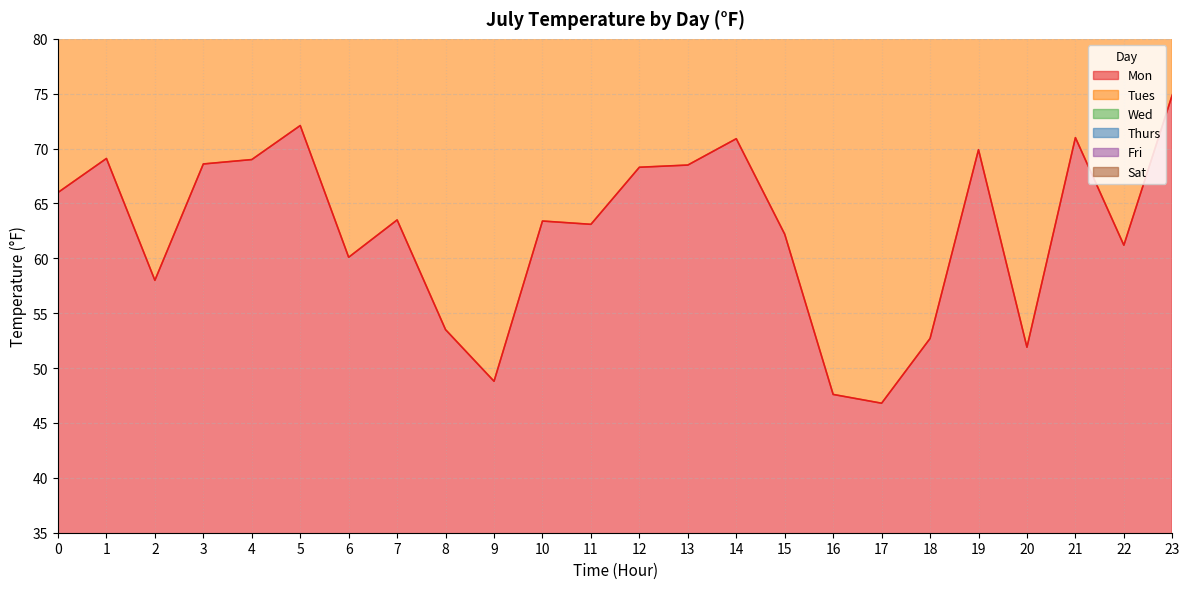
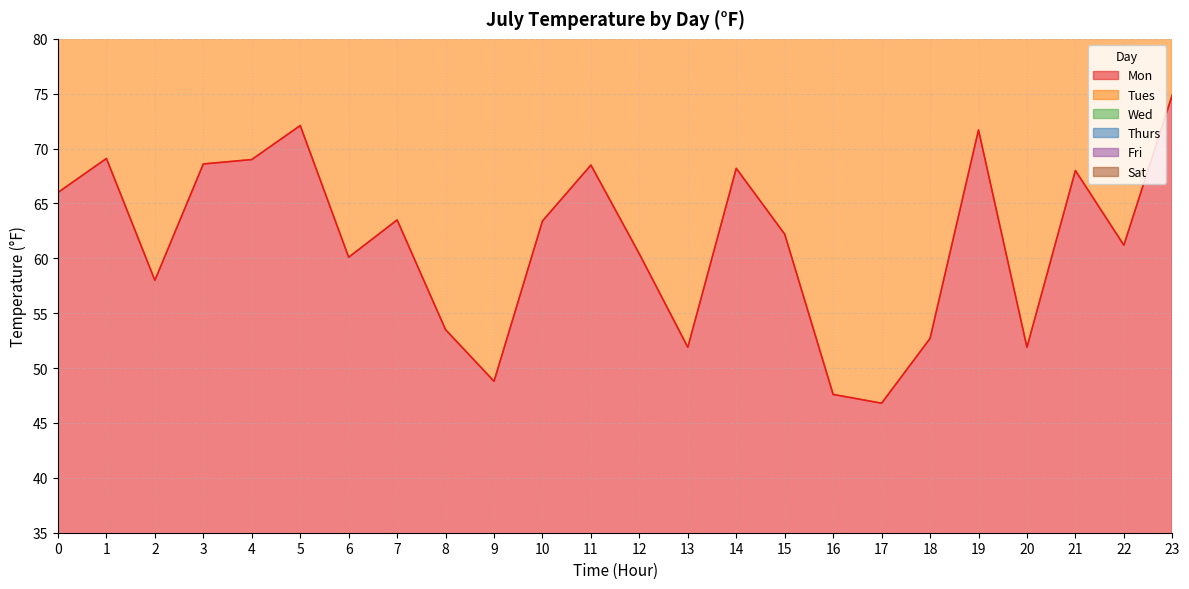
  {
    "Mon": {
      "0": 66.0,
      "1": 69.1,
      "2": 58.0,
      "3": 68.6,
      "4": 69.0,
      "5": 72.1,
      "6": 60.1,
      "7": 63.5,
      "8": 53.5,
      "9": 48.8,
      "10": 63.4,
-     "11": 63.1,
-     "12": 68.3,
-     "13": 68.5,
-     "14": 70.9,
+     "11": 68.5,
+     "12": 60.4,
+     "13": 51.9,
+     "14": 68.2,
      "15": 62.2,
      "16": 47.6,
      "17": 46.8,
      "18": 52.7,
-     "19": 69.9,
+     "19": 71.7,
      "20": 51.9,
-     "21": 71,
+     "21": 68,
      "22": 61.2,
      "23": 74.9
    }
  }
